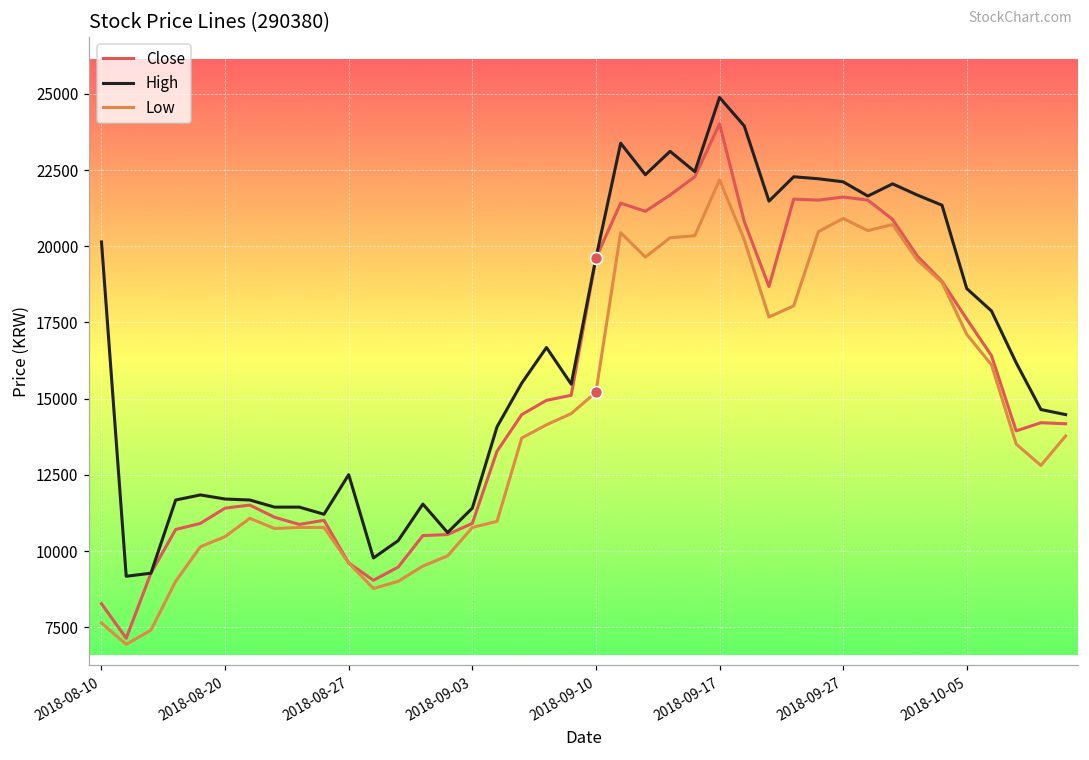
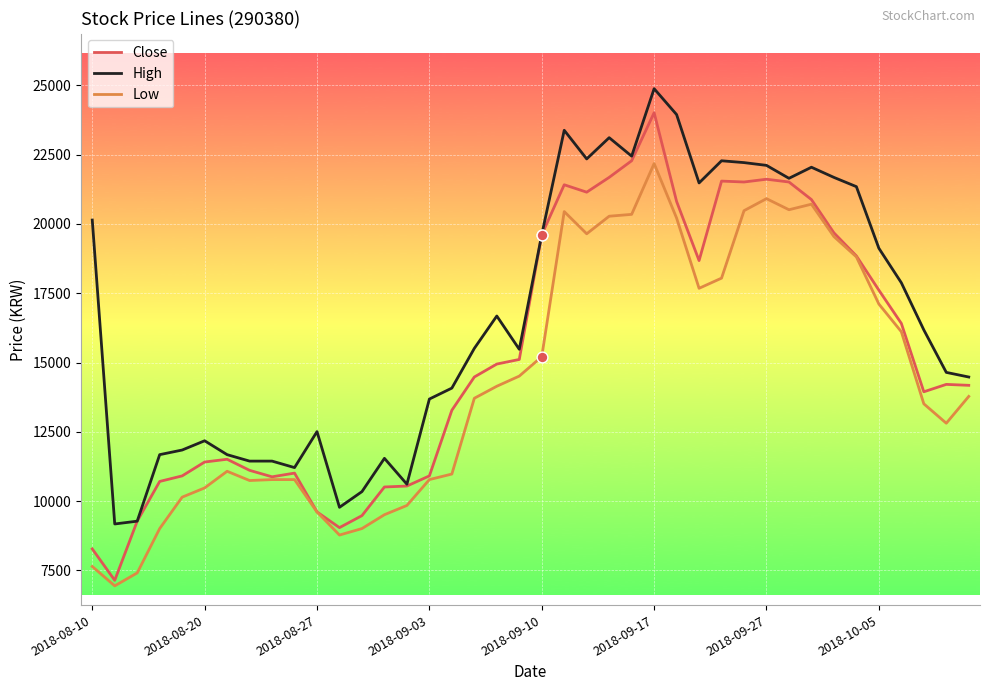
  {
    "High": {
      "2018-08-10": 20100,
-     "2018-08-20": 11700,
+     "2018-08-20": 12200,
      "2018-08-27": 12500,
-     "2018-09-03": 11400,
+     "2018-09-03": 13700,
      "2018-09-17": 24900,
      "2018-09-27": 22100,
-     "2018-10-05": 18600
+     "2018-10-05": 19100
    }
  }
